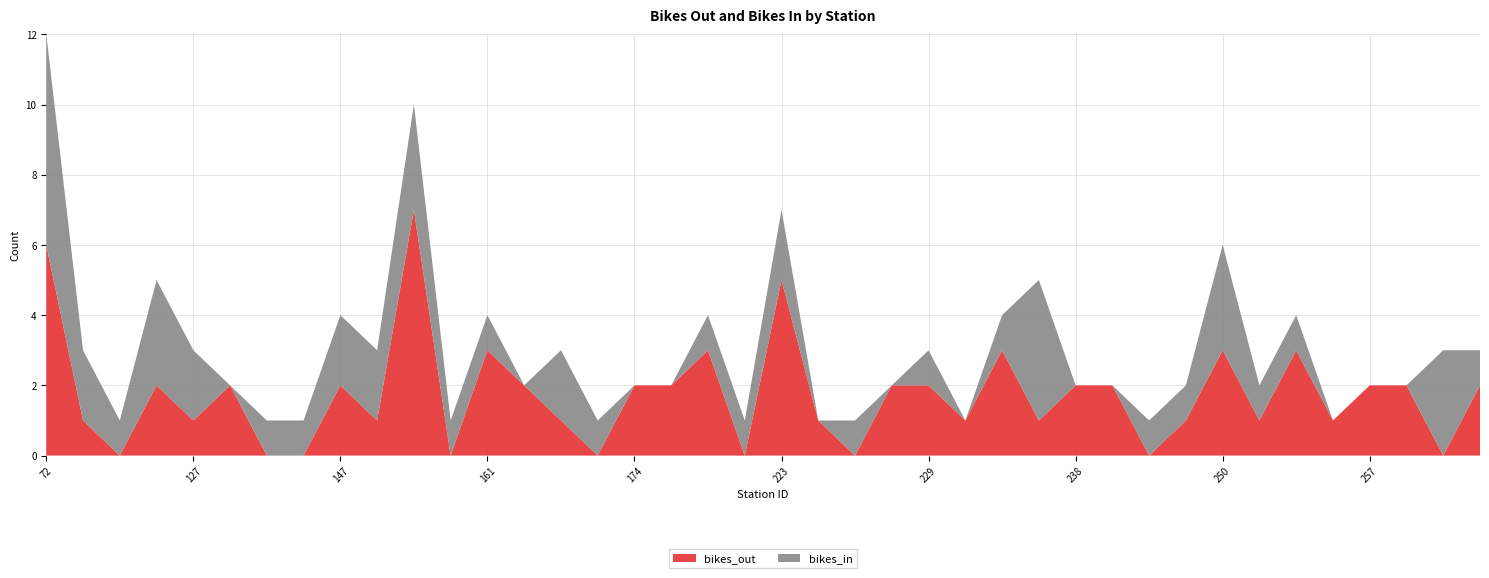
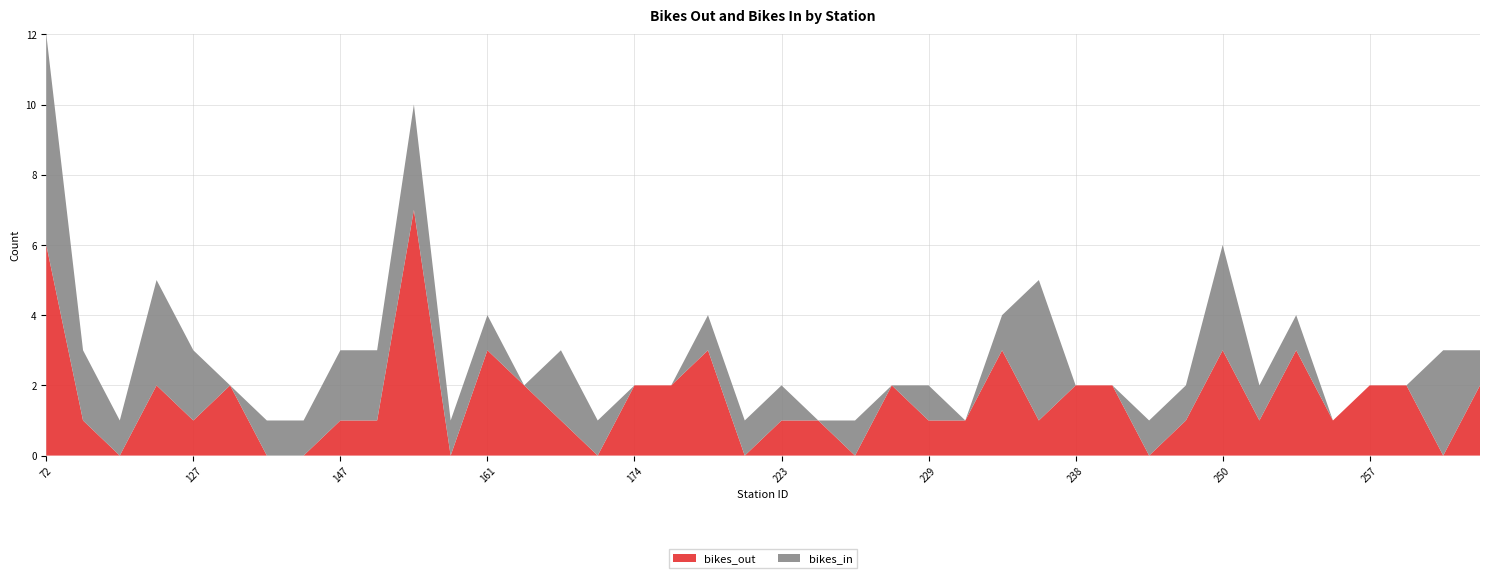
  {
    "bikes_out": {
      "72": 6,
      "127": 1,
-     "147": 2,
+     "147": 1,
      "161": 3,
-     "223": 5,
-     "229": 2,
+     "223": 1,
+     "229": 1,
      "250": 3
    },
    "bikes_in": {
      "72": 6,
      "127": 2,
      "147": 2,
      "161": 1,
-     "223": 2,
+     "223": 1,
      "229": 1,
      "250": 3
    }
  }
